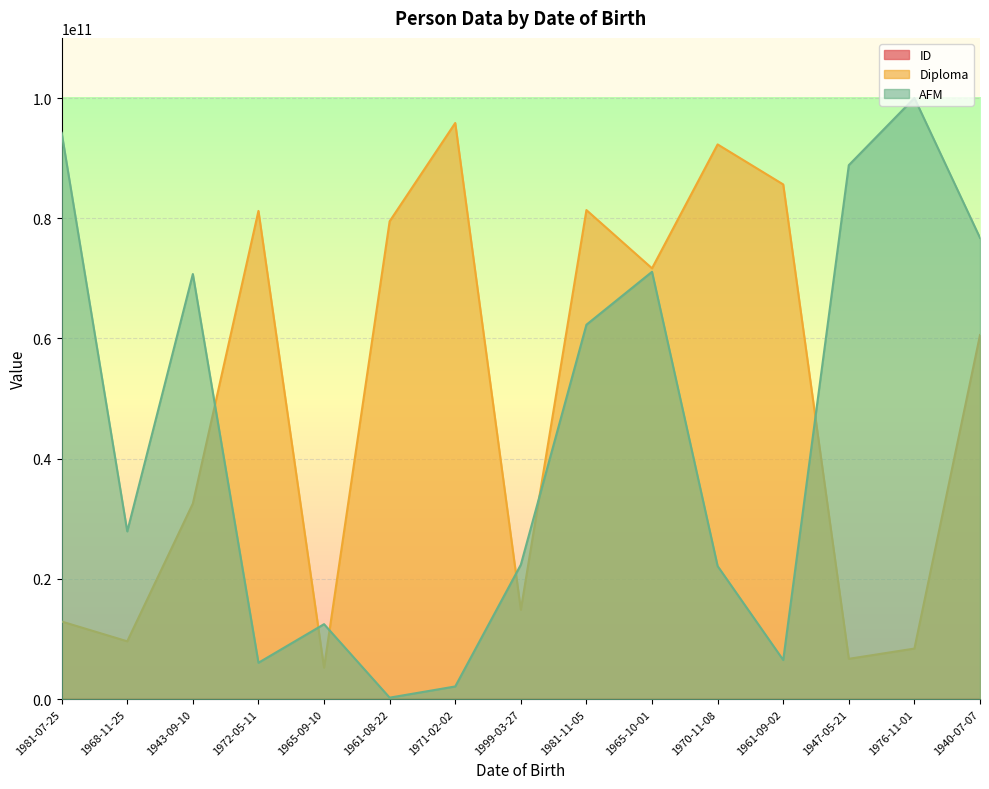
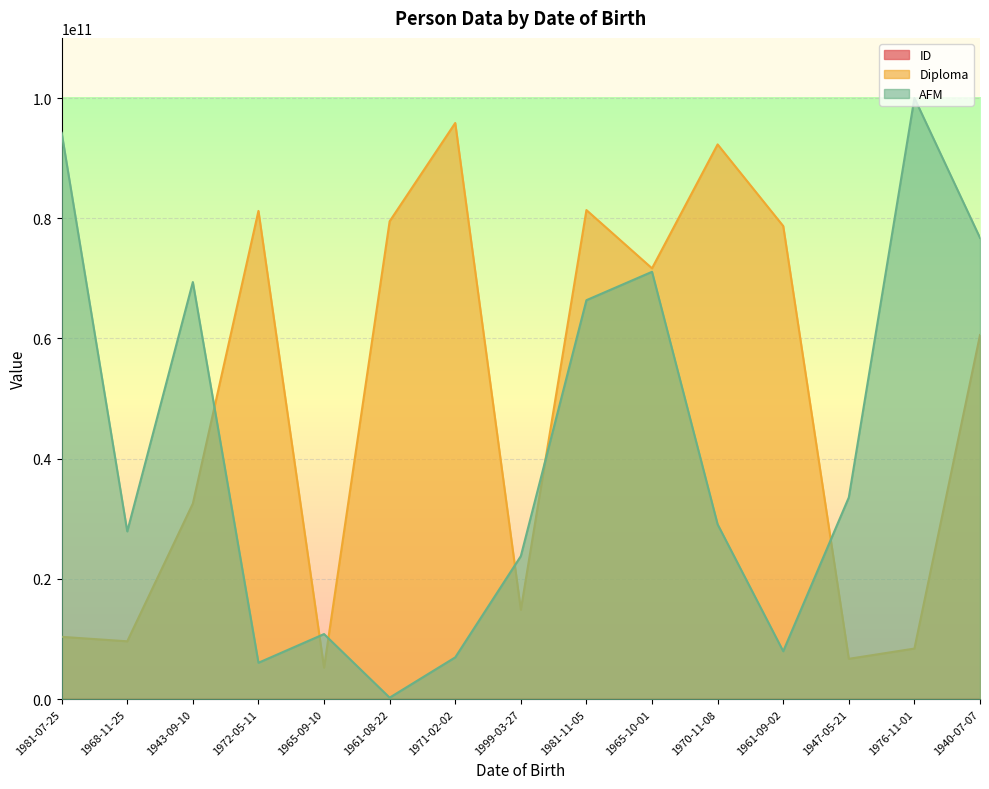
  {
    "ID": {
      "1981-07-25": 0,
      "1968-11-25": 0,
      "1943-09-10": 0,
      "1972-05-11": 0,
      "1965-09-10": 0,
      "1971-02-02": 0,
      "1999-03-27": 0,
      "1981-11-05": 0,
      "1965-10-01": 0,
      "1970-11-08": 0,
      "1961-09-02": 0,
      "1947-05-21": 0,
      "1976-11-01": 0,
      "1940-07-07": 0
    },
    "Diploma": {
-     "1981-07-25": 13000000000,
+     "1981-07-25": 10000000000,
      "1968-11-25": 10000000000,
      "1943-09-10": 33000000000,
      "1972-05-11": 81000000000,
      "1965-09-10": 5000000000,
      "1961-08-22": 79000000000,
      "1971-02-02": 96000000000,
      "1999-03-27": 15000000000,
      "1981-11-05": 81000000000,
      "1965-10-01": 72000000000,
      "1970-11-08": 92000000000,
-     "1961-09-02": 86000000000,
+     "1961-09-02": 79000000000,
      "1947-05-21": 7000000000,
      "1976-11-01": 8000000000,
      "1940-07-07": 61000000000
    },
    "AFM": {
      "1981-07-25": 94000000000,
      "1968-11-25": 28000000000,
-     "1943-09-10": 71000000000,
+     "1943-09-10": 69000000000,
      "1972-05-11": 6000000000,
-     "1965-09-10": 12000000000,
-     "1971-02-02": 2000000000,
-     "1999-03-27": 22000000000,
-     "1981-11-05": 62000000000,
+     "1965-09-10": 11000000000,
+     "1971-02-02": 7000000000,
+     "1999-03-27": 24000000000,
+     "1981-11-05": 66000000000,
      "1965-10-01": 71000000000,
-     "1970-11-08": 22000000000,
-     "1961-09-02": 7000000000,
-     "1947-05-21": 89000000000,
+     "1970-11-08": 29000000000,
+     "1961-09-02": 8000000000,
+     "1947-05-21": 34000000000,
      "1940-07-07": 77000000000
    }
  }
